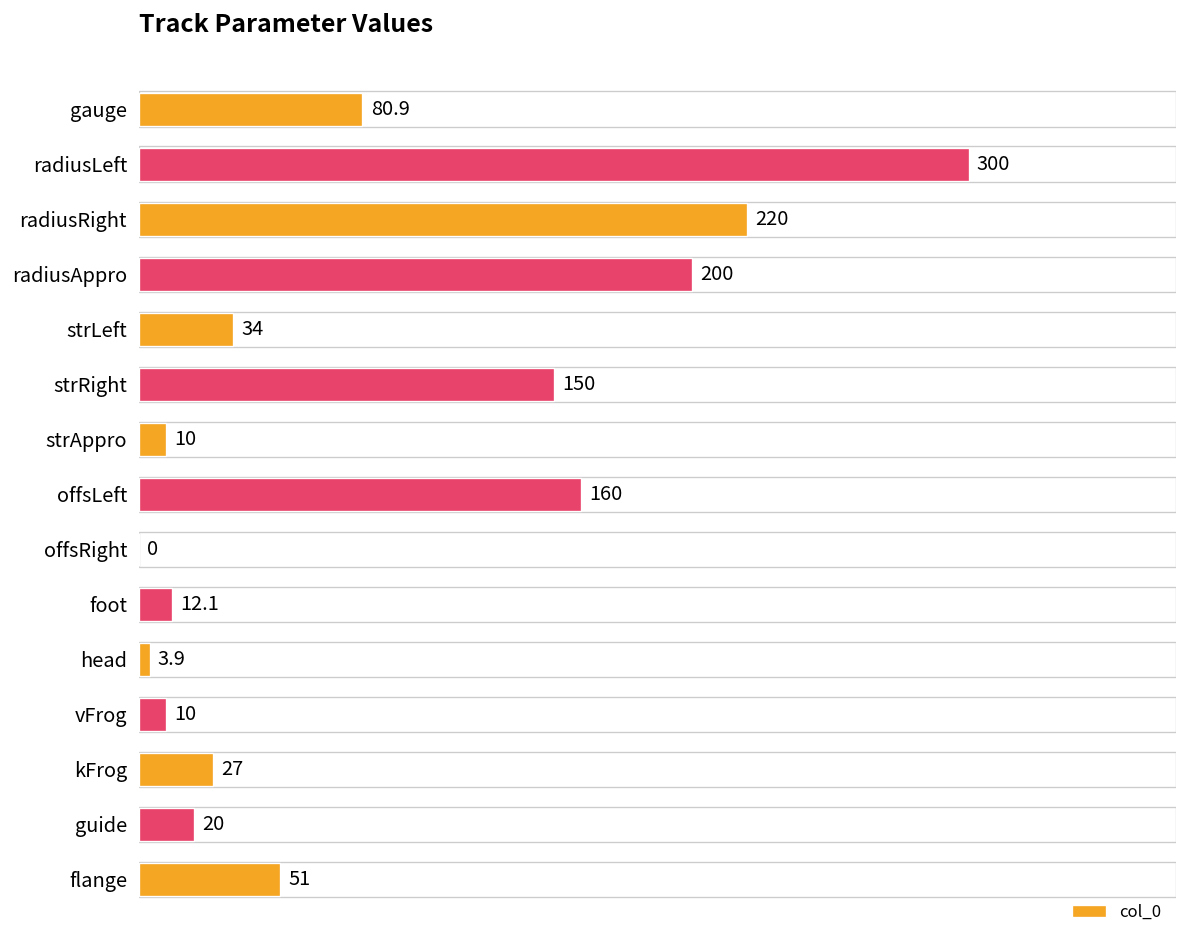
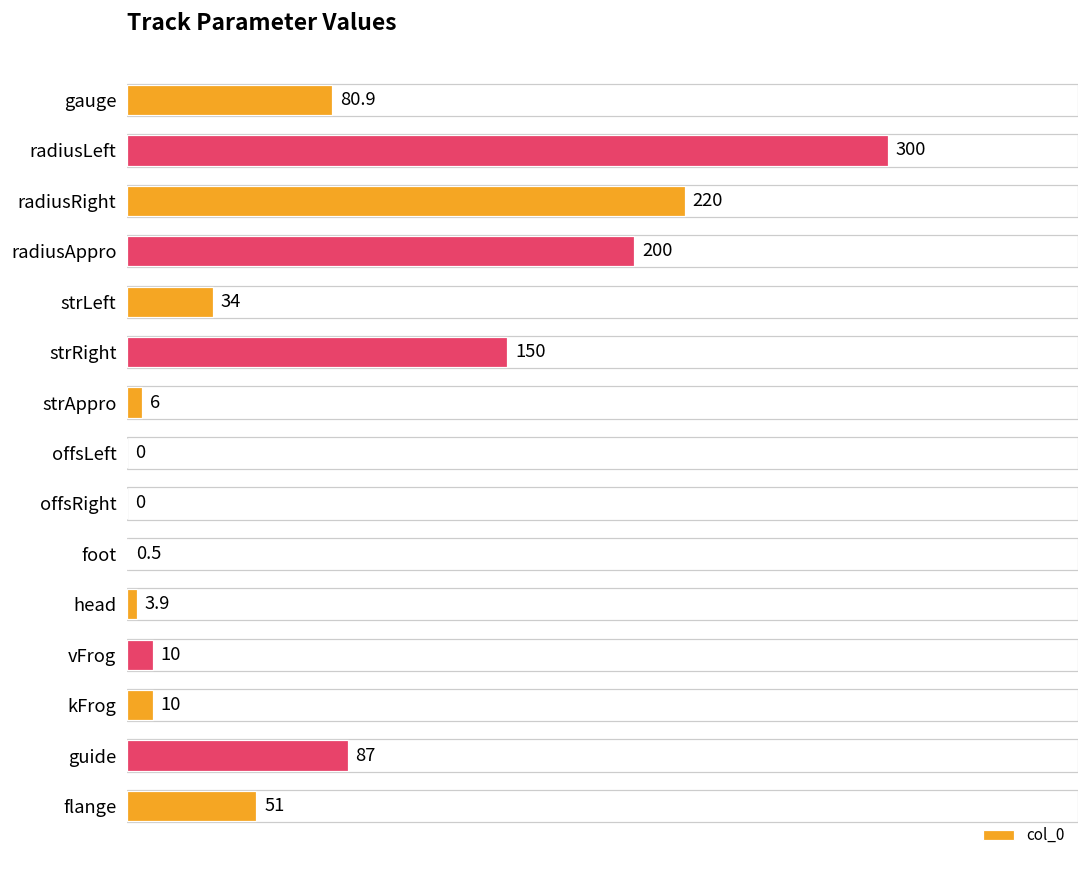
  {
    "gauge": 80.9,
    "radiusLeft": 300,
    "radiusRight": 220,
    "radiusAppro": 200,
    "strLeft": 34,
    "strRight": 150,
-   "strAppro": 10,
-   "offsLeft": 160,
+   "strAppro": 6,
+   "offsLeft": 0,
    "offsRight": 0,
-   "foot": 12.1,
+   "foot": 0.5,
    "head": 3.9,
    "vFrog": 10,
-   "kFrog": 27,
-   "guide": 20,
+   "kFrog": 10,
+   "guide": 87,
    "flange": 51
  }
